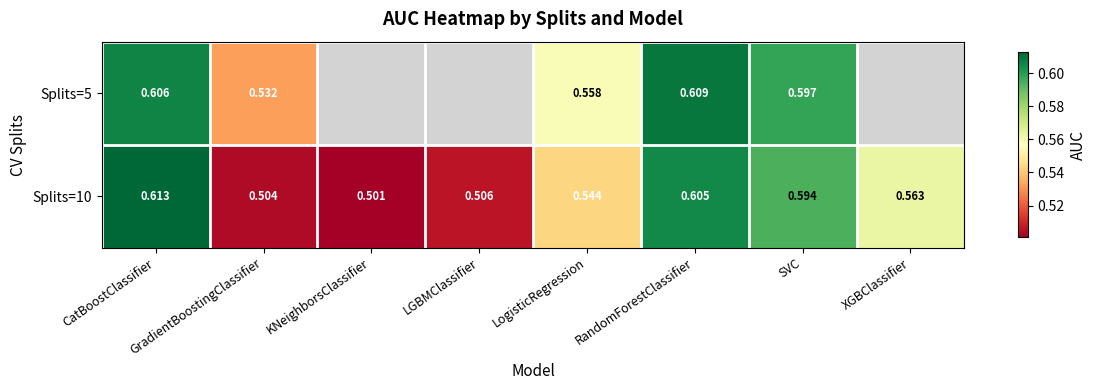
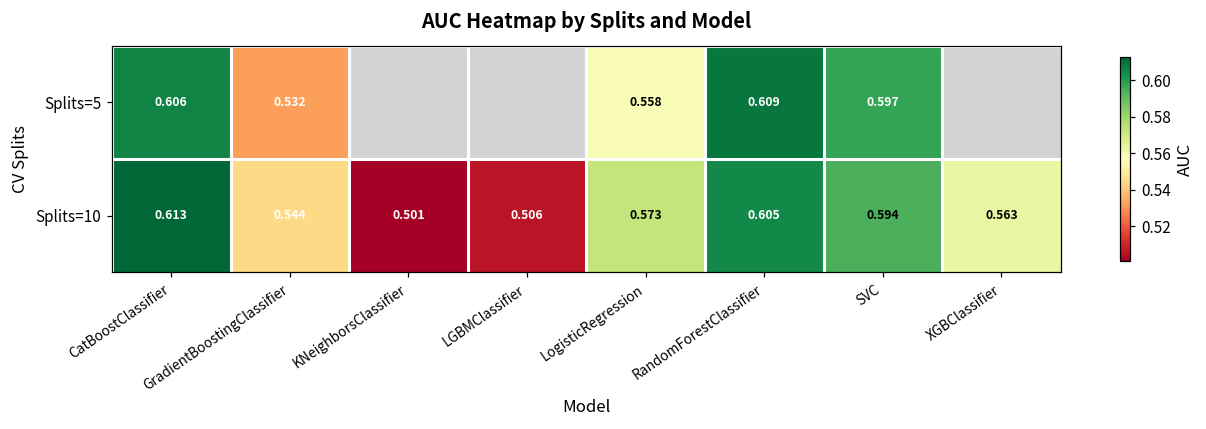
  {
    "Splits=5": {
      "CatBoostClassifier": 0.606,
      "GradientBoostingClassifier": 0.532,
      "LogisticRegression": 0.558,
      "RandomForestClassifier": 0.609,
      "SVC": 0.597
    },
    "Splits=10": {
      "CatBoostClassifier": 0.613,
-     "GradientBoostingClassifier": 0.504,
+     "GradientBoostingClassifier": 0.544,
      "KNeighborsClassifier": 0.501,
      "LGBMClassifier": 0.506,
-     "LogisticRegression": 0.544,
+     "LogisticRegression": 0.573,
      "RandomForestClassifier": 0.605,
      "SVC": 0.594,
      "XGBClassifier": 0.563
    }
  }
